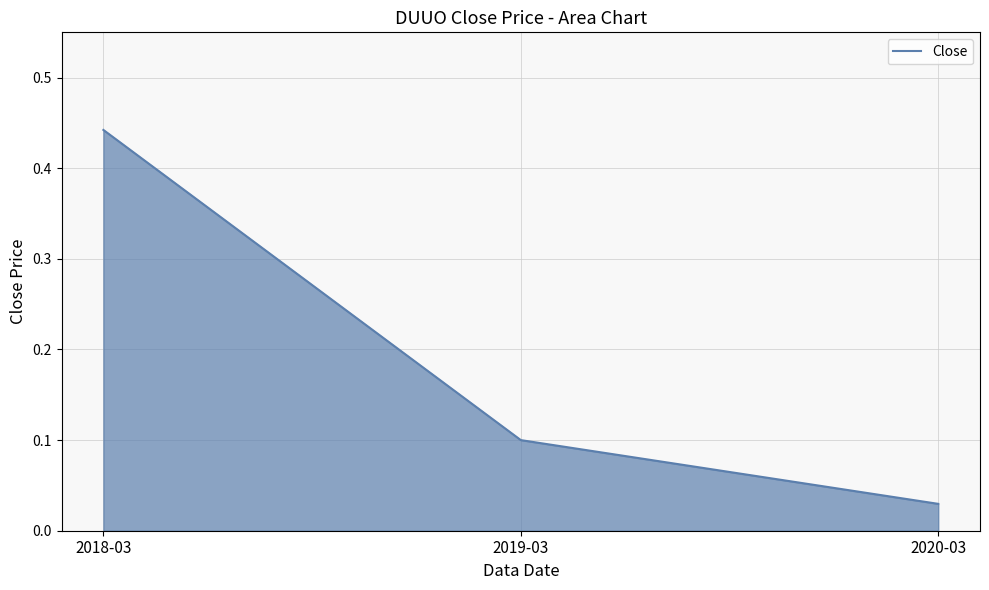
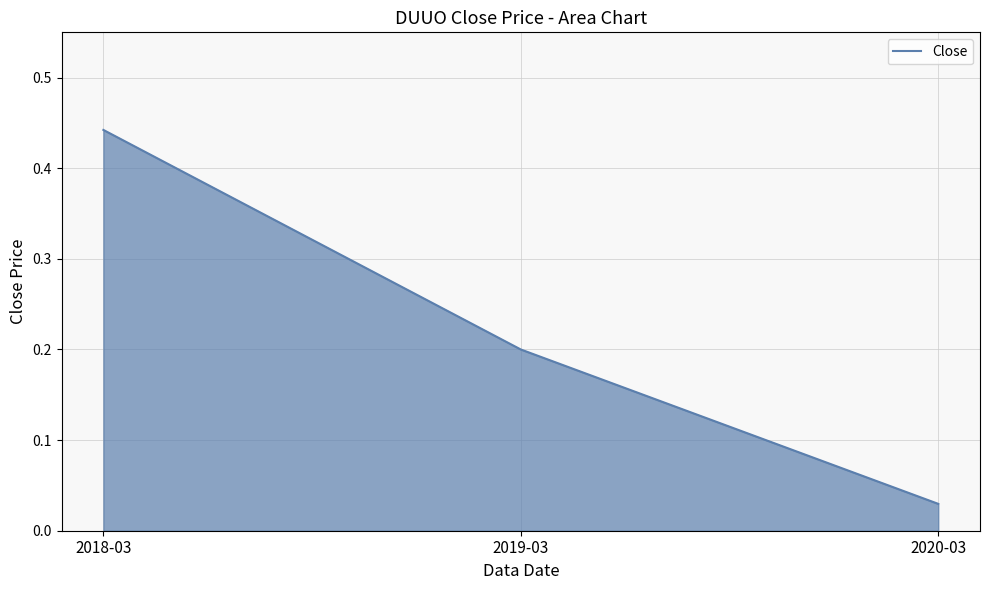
  {
    "2018-03": 0.44,
-   "2019-03": 0.1,
+   "2019-03": 0.2,
    "2020-03": 0.03
  }
